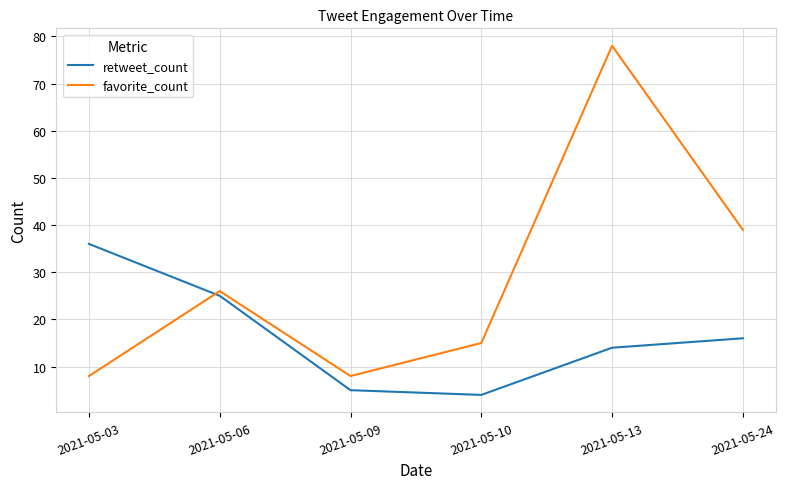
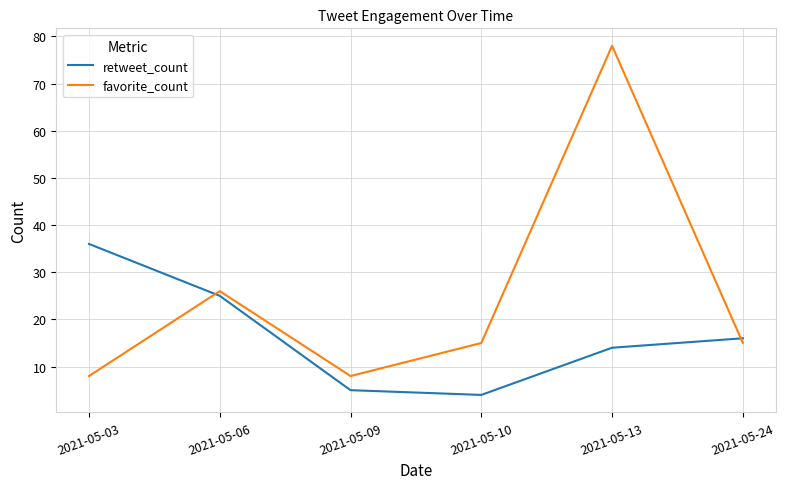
  {
    "retweet_count": {
      "2021-05-03": 36,
      "2021-05-06": 25,
      "2021-05-09": 5,
      "2021-05-10": 4,
      "2021-05-13": 14,
      "2021-05-24": 16
    },
    "favorite_count": {
      "2021-05-03": 8,
      "2021-05-06": 26,
      "2021-05-09": 8,
      "2021-05-10": 15,
      "2021-05-13": 78,
-     "2021-05-24": 39
+     "2021-05-24": 15
    }
  }
